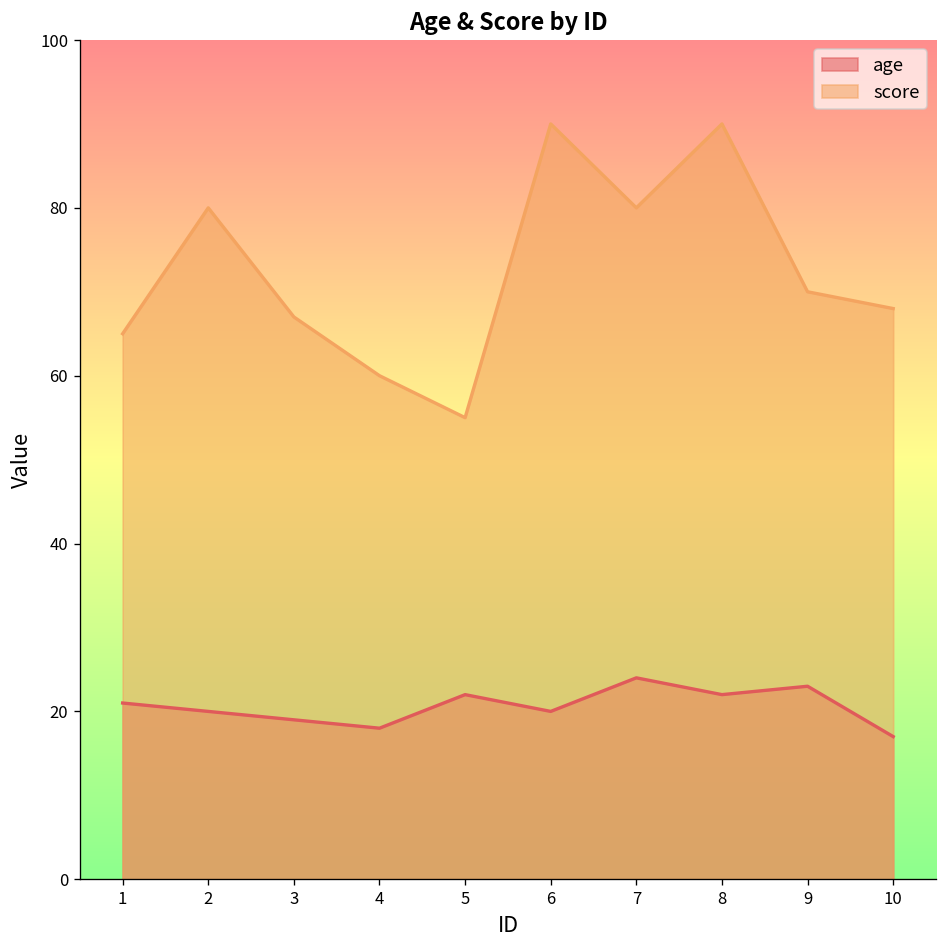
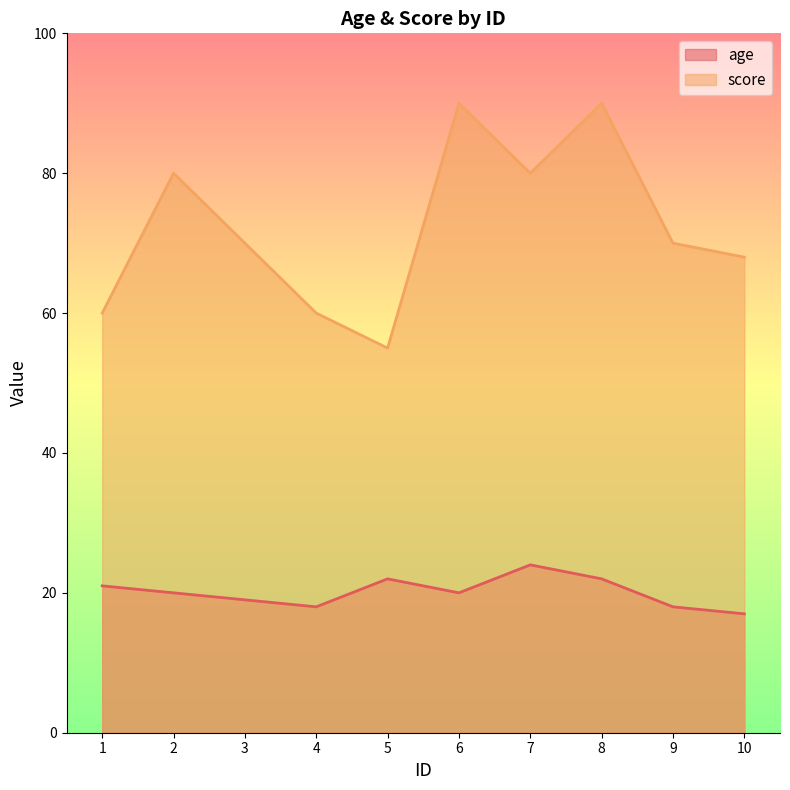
  {
    "age": {
      "1": 21,
      "2": 20,
      "3": 19,
      "4": 18,
      "5": 22,
      "6": 20,
      "7": 24,
      "8": 22,
-     "9": 23,
+     "9": 18,
      "10": 17
    },
    "score": {
-     "1": 65,
+     "1": 60,
      "2": 80,
-     "3": 67,
+     "3": 70,
      "4": 60,
      "5": 55,
      "6": 90,
      "7": 80,
      "8": 90,
      "9": 70,
      "10": 68
    }
  }
